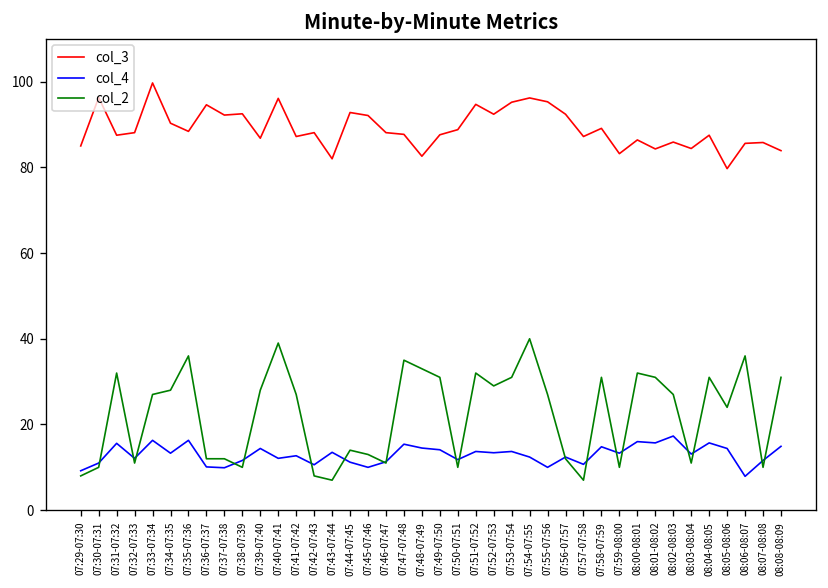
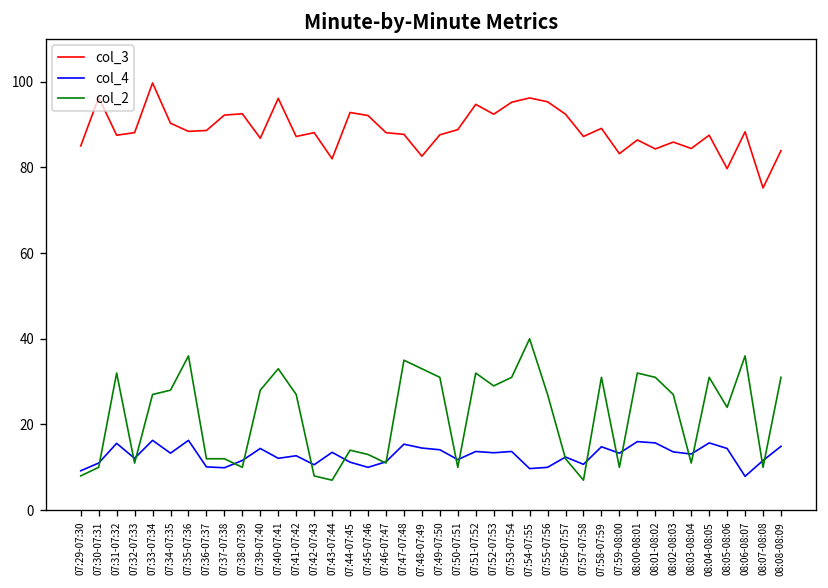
  {
    "col_3": {
      "07:29-07:30": 85,
      "07:31-07:32": 88,
      "07:32-07:33": 88,
      "07:33-07:34": 100,
      "07:34-07:35": 90,
      "07:35-07:36": 88,
-     "07:36-07:37": 95,
+     "07:36-07:37": 89,
      "07:37-07:38": 92,
      "07:38-07:39": 93,
      "07:39-07:40": 87,
      "07:40-07:41": 96,
      "07:41-07:42": 87,
      "07:42-07:43": 88,
      "07:43-07:44": 82,
      "07:44-07:45": 93,
      "07:45-07:46": 92,
      "07:46-07:47": 88,
      "07:47-07:48": 88,
      "07:48-07:49": 83,
      "07:49-07:50": 88,
      "07:50-07:51": 89,
      "07:51-07:52": 95,
      "07:52-07:53": 92,
      "07:53-07:54": 95,
      "07:54-07:55": 96,
      "07:55-07:56": 95,
      "07:56-07:57": 92,
      "07:57-07:58": 87,
      "07:58-07:59": 89,
      "07:59-08:00": 83,
      "08:00-08:01": 86,
      "08:01-08:02": 84,
      "08:02-08:03": 86,
      "08:03-08:04": 84,
      "08:04-08:05": 88,
      "08:05-08:06": 80,
-     "08:06-08:07": 86,
-     "08:07-08:08": 86,
+     "08:06-08:07": 88,
+     "08:07-08:08": 75,
      "08:08-08:09": 84
    },
    "col_4": {
      "07:29-07:30": 9,
      "07:30-07:31": 11,
      "07:31-07:32": 16,
      "07:32-07:33": 12,
      "07:33-07:34": 16,
      "07:34-07:35": 13,
      "07:35-07:36": 16,
      "07:36-07:37": 10,
      "07:37-07:38": 10,
      "07:38-07:39": 12,
      "07:39-07:40": 14,
      "07:40-07:41": 12,
      "07:41-07:42": 13,
      "07:42-07:43": 11,
      "07:43-07:44": 14,
      "07:44-07:45": 11,
      "07:45-07:46": 10,
      "07:47-07:48": 15,
      "07:48-07:49": 15,
      "07:49-07:50": 14,
      "07:50-07:51": 12,
      "07:51-07:52": 14,
      "07:52-07:53": 13,
      "07:53-07:54": 14,
-     "07:54-07:55": 12,
+     "07:54-07:55": 10,
      "07:55-07:56": 10,
      "07:57-07:58": 11,
      "07:58-07:59": 15,
      "07:59-08:00": 13,
      "08:00-08:01": 16,
      "08:01-08:02": 16,
-     "08:02-08:03": 17,
+     "08:02-08:03": 14,
      "08:03-08:04": 13,
      "08:04-08:05": 16,
      "08:05-08:06": 14,
      "08:06-08:07": 8,
      "08:07-08:08": 12,
      "08:08-08:09": 15
    },
    "col_2": {
      "07:29-07:30": 8,
      "07:30-07:31": 10,
      "07:31-07:32": 32,
      "07:32-07:33": 11,
      "07:33-07:34": 27,
      "07:34-07:35": 28,
      "07:35-07:36": 36,
      "07:36-07:37": 12,
      "07:37-07:38": 12,
      "07:38-07:39": 10,
      "07:39-07:40": 28,
-     "07:40-07:41": 39,
+     "07:40-07:41": 33,
      "07:41-07:42": 27,
      "07:42-07:43": 8,
      "07:43-07:44": 7,
      "07:44-07:45": 14,
      "07:45-07:46": 13,
      "07:47-07:48": 35,
      "07:48-07:49": 33,
      "07:49-07:50": 31,
      "07:50-07:51": 10,
      "07:51-07:52": 32,
      "07:52-07:53": 29,
      "07:53-07:54": 31,
      "07:54-07:55": 40,
      "07:55-07:56": 27,
      "07:57-07:58": 7,
      "07:58-07:59": 31,
      "07:59-08:00": 10,
      "08:00-08:01": 32,
      "08:01-08:02": 31,
      "08:02-08:03": 27,
      "08:03-08:04": 11,
      "08:04-08:05": 31,
      "08:05-08:06": 24,
      "08:06-08:07": 36,
      "08:07-08:08": 10,
      "08:08-08:09": 31
    }
  }
